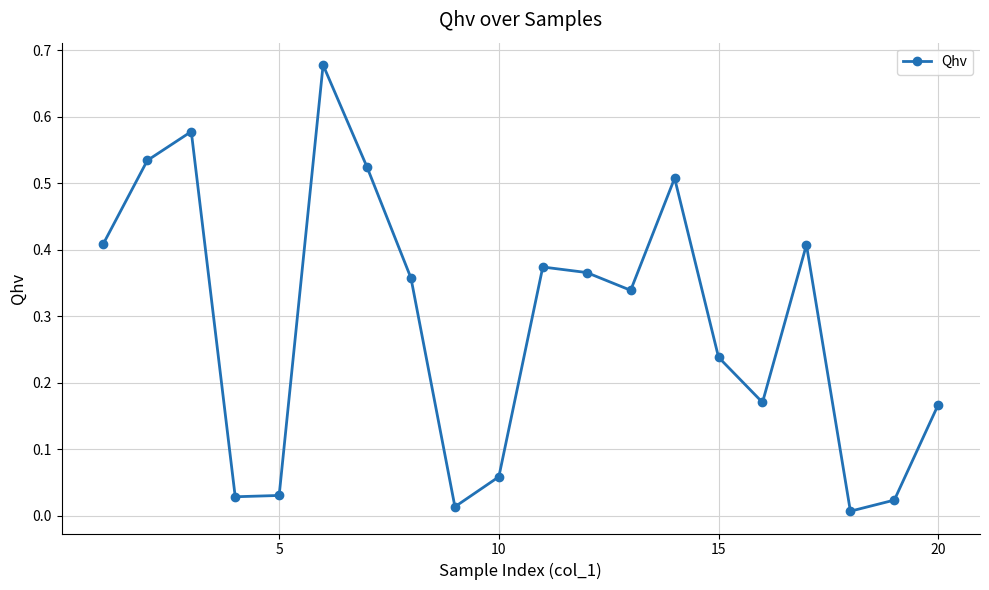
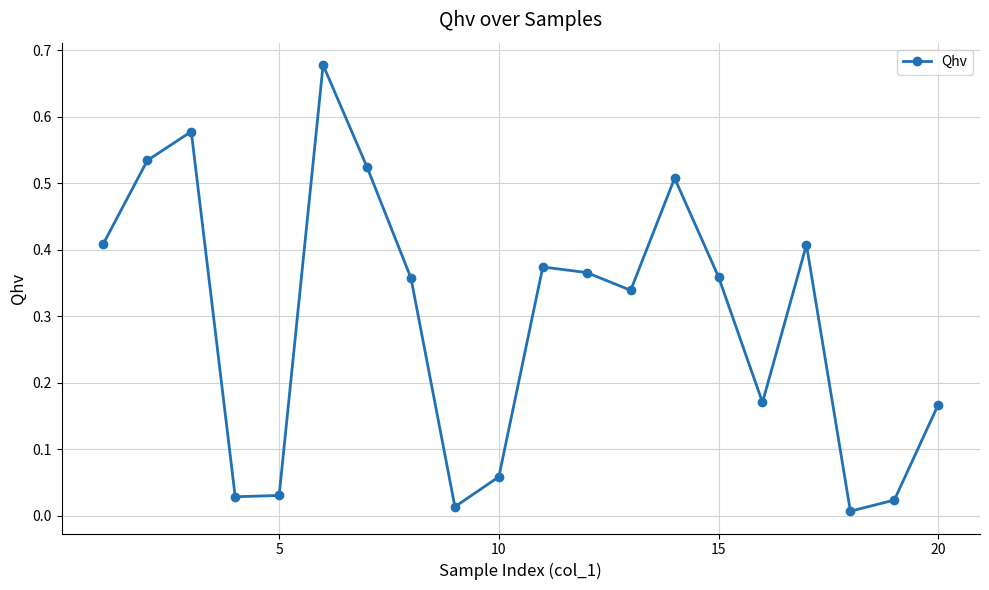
  {
    "5": 0.03,
    "10": 0.06,
-   "15": 0.24,
+   "15": 0.36,
    "20": 0.17
  }
